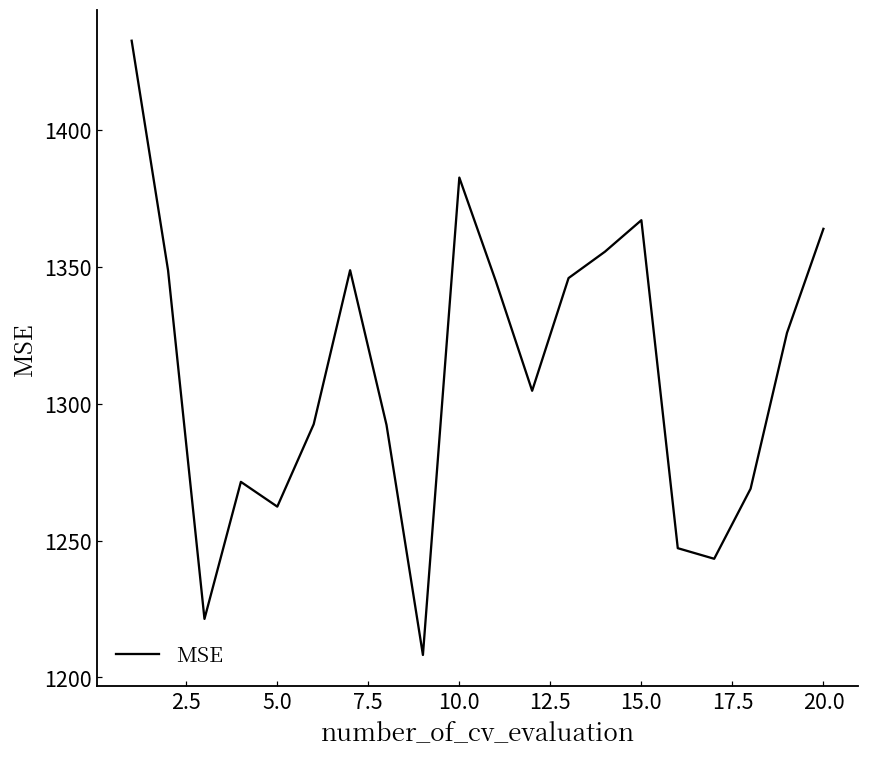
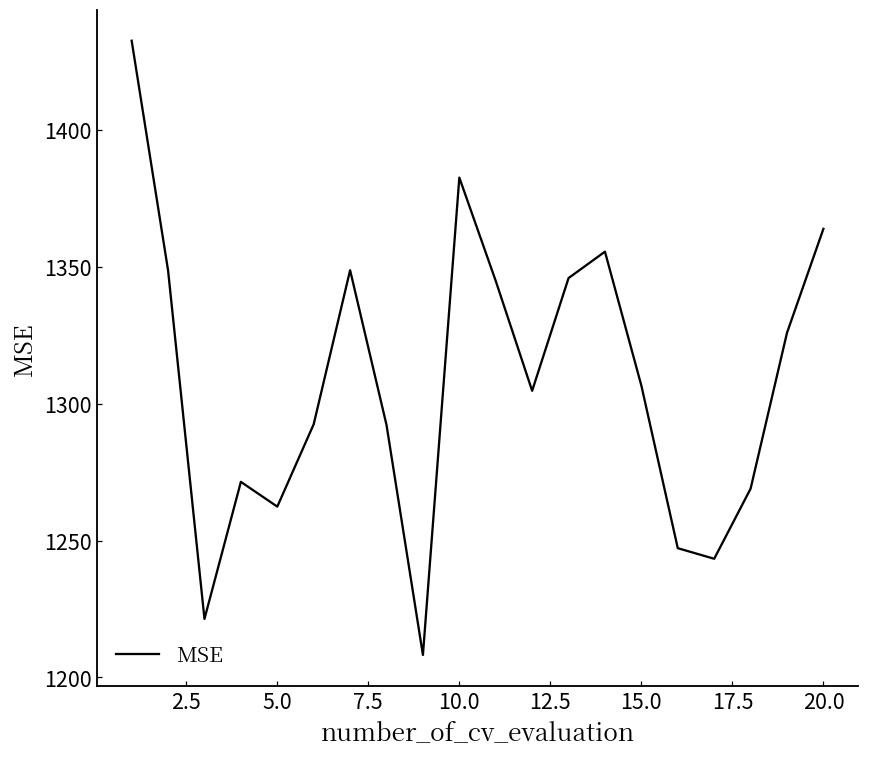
  {
    "5.0": 1262,
    "10.0": 1383,
-   "15.0": 1367,
+   "15.0": 1307,
    "20.0": 1364
  }
